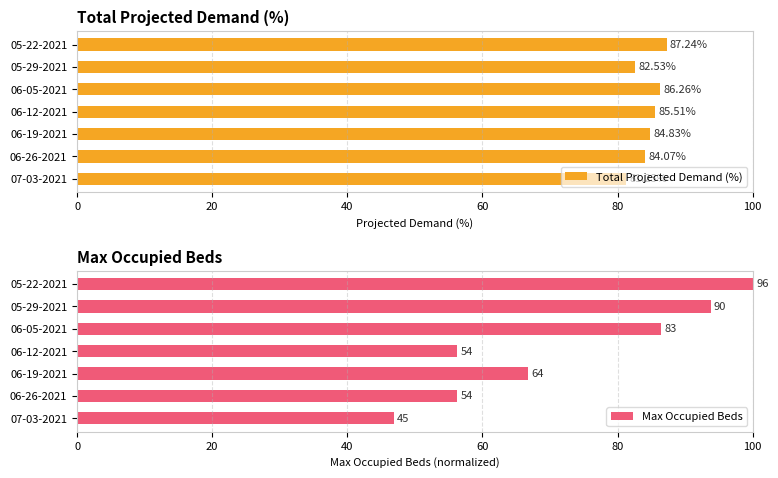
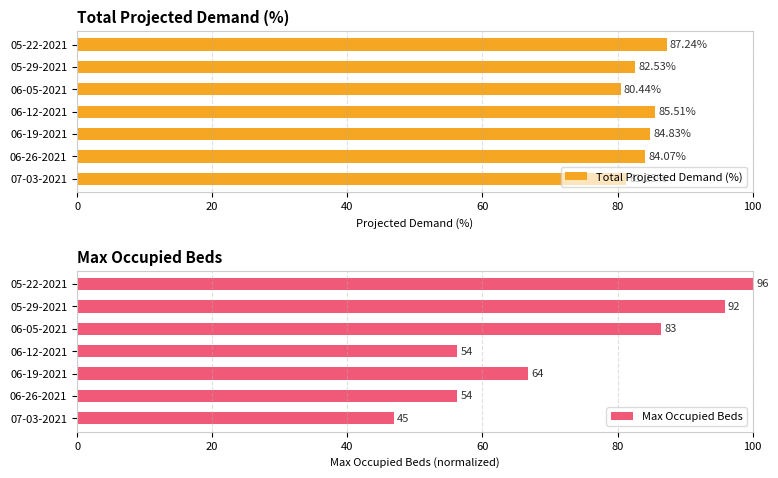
  {
    "Total Projected Demand (%)": {
      "05-22-2021": "87.24%",
      "05-29-2021": "82.53%",
-     "06-05-2021": "86.26%",
+     "06-05-2021": "80.44%",
      "06-12-2021": "85.51%",
      "06-19-2021": "84.83%",
      "06-26-2021": "84.07%"
    },
    "Max Occupied Beds": {
-     "05-29-2021": "90"
+     "05-29-2021": "92"
    }
  }
